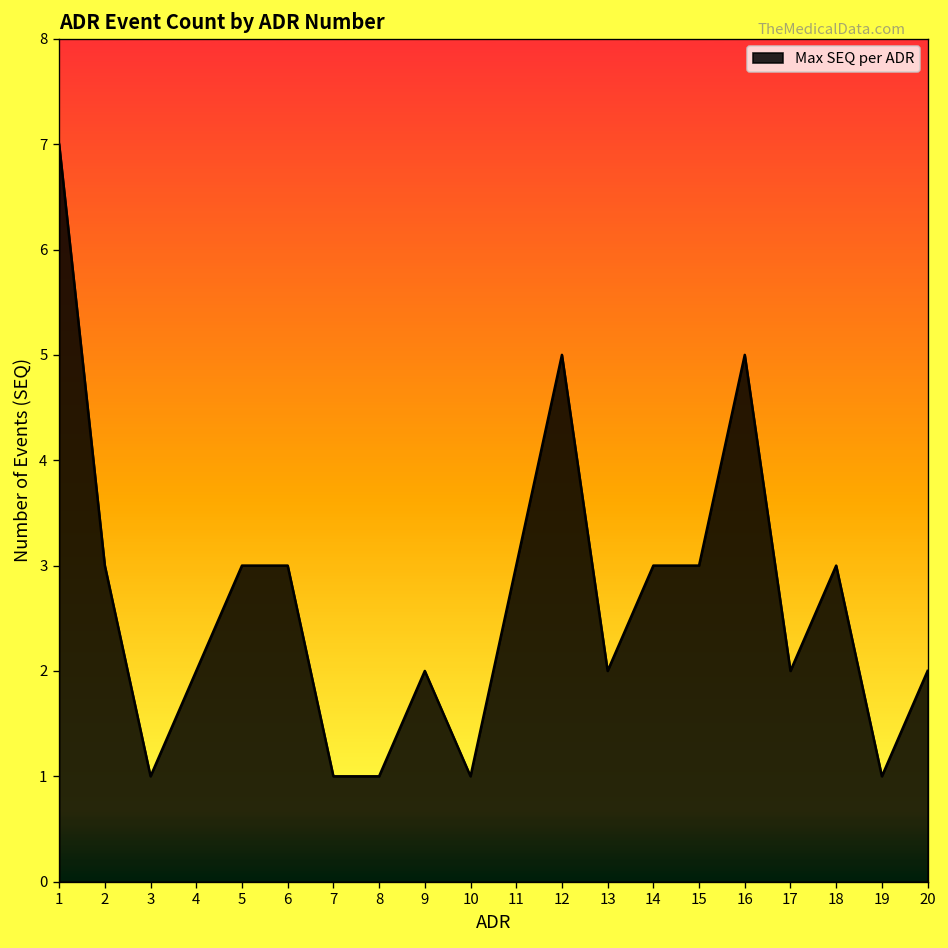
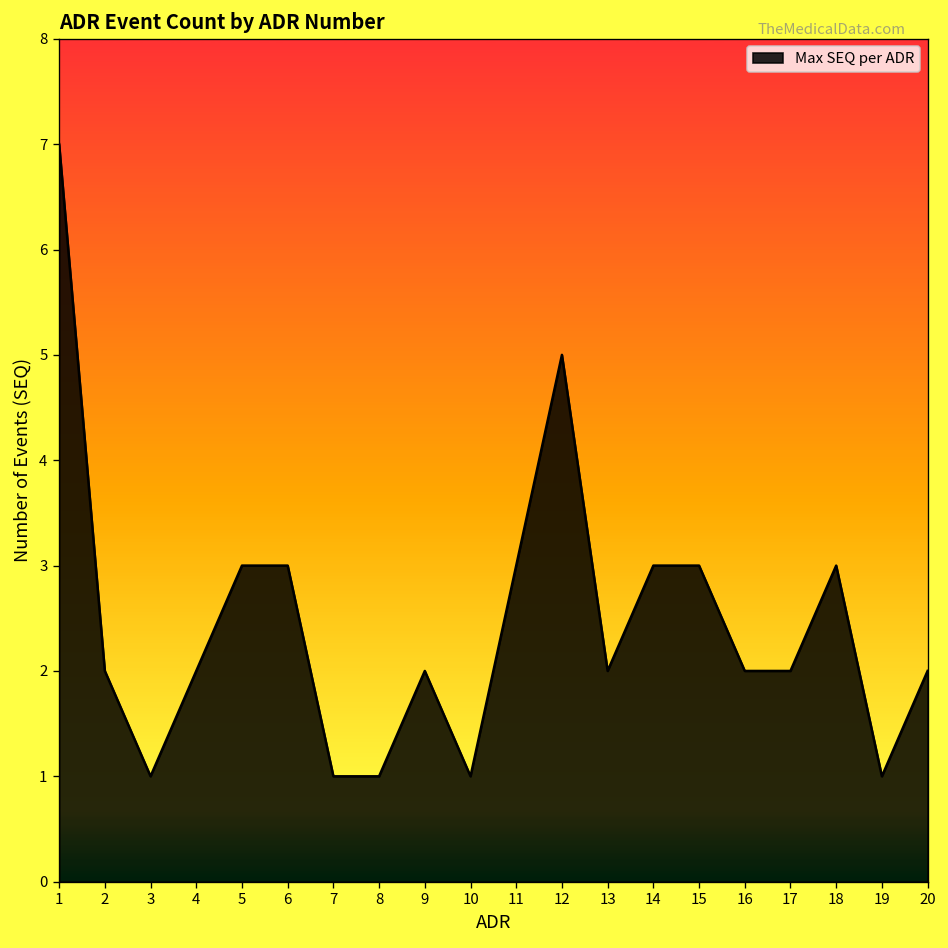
  {
    "1": 7,
-   "2": 3,
+   "2": 2,
    "3": 1,
    "4": 2,
    "5": 3,
    "6": 3,
    "7": 1,
    "8": 1,
    "9": 2,
    "10": 1,
    "11": 3,
    "12": 5,
    "13": 2,
    "14": 3,
    "15": 3,
-   "16": 5,
+   "16": 2,
    "17": 2,
    "18": 3,
    "19": 1,
    "20": 2
  }
